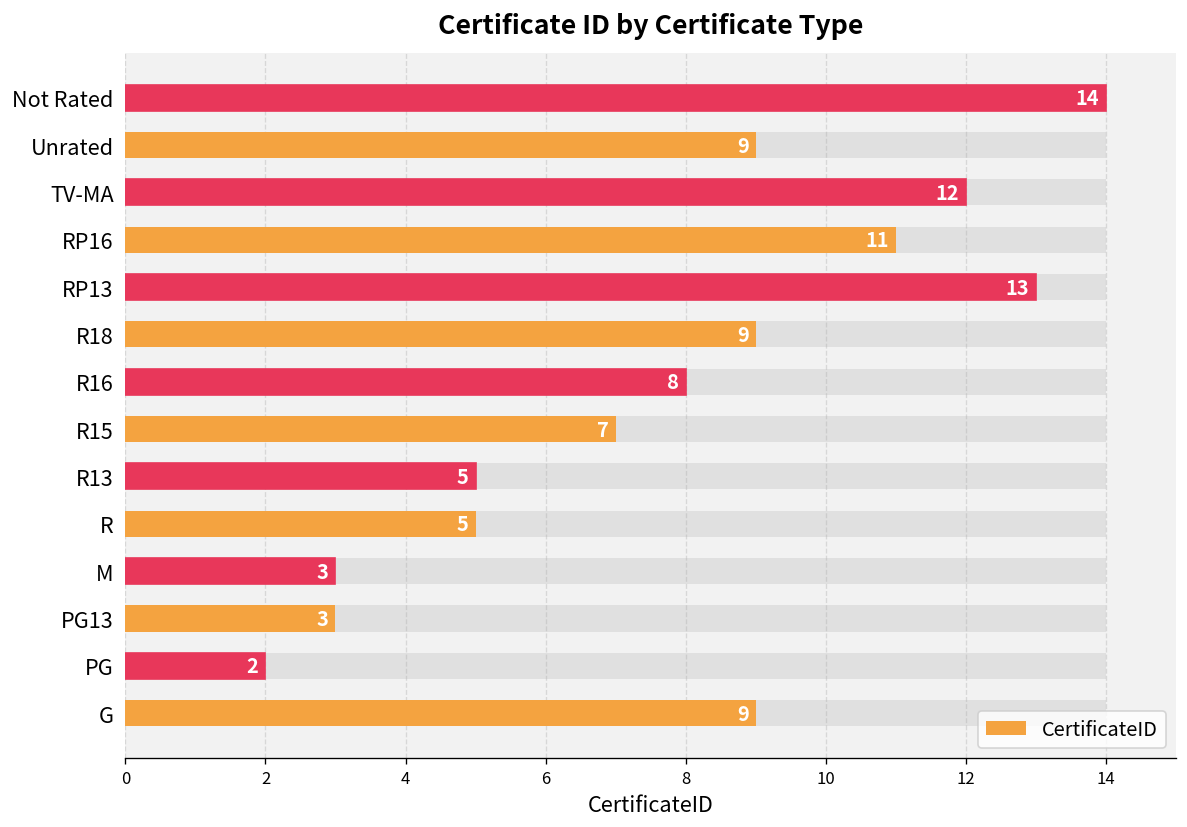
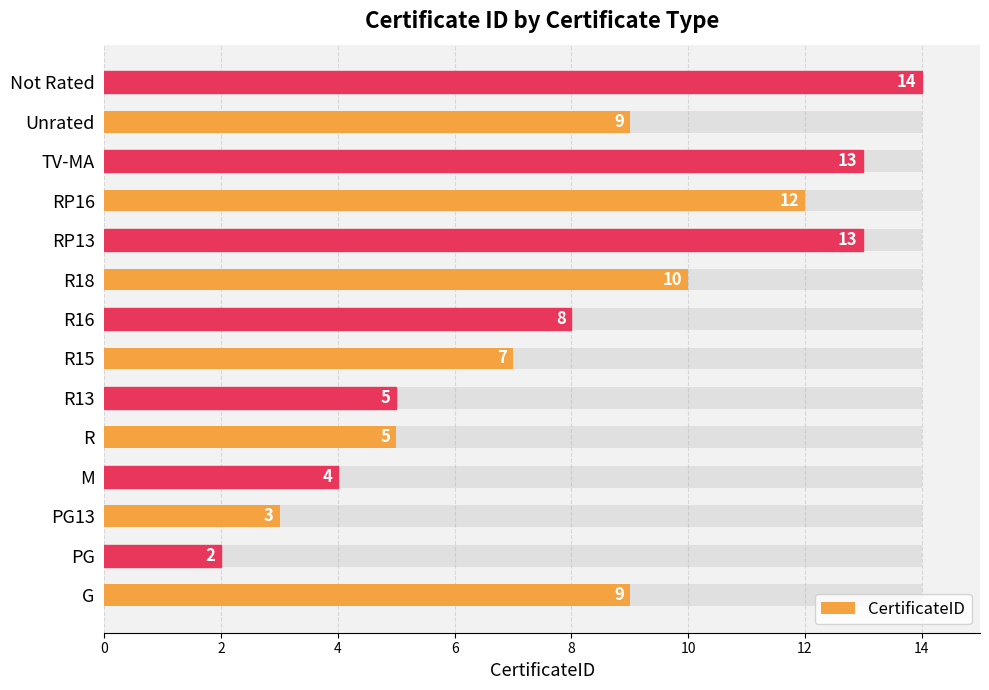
  {
    "CertificateID": {
      "Not Rated": 14,
-     "TV-MA": 12,
-     "RP16": 11,
-     "R18": 9,
-     "M": 3
+     "TV-MA": 13,
+     "RP16": 12,
+     "R18": 10,
+     "M": 4
    }
  }
